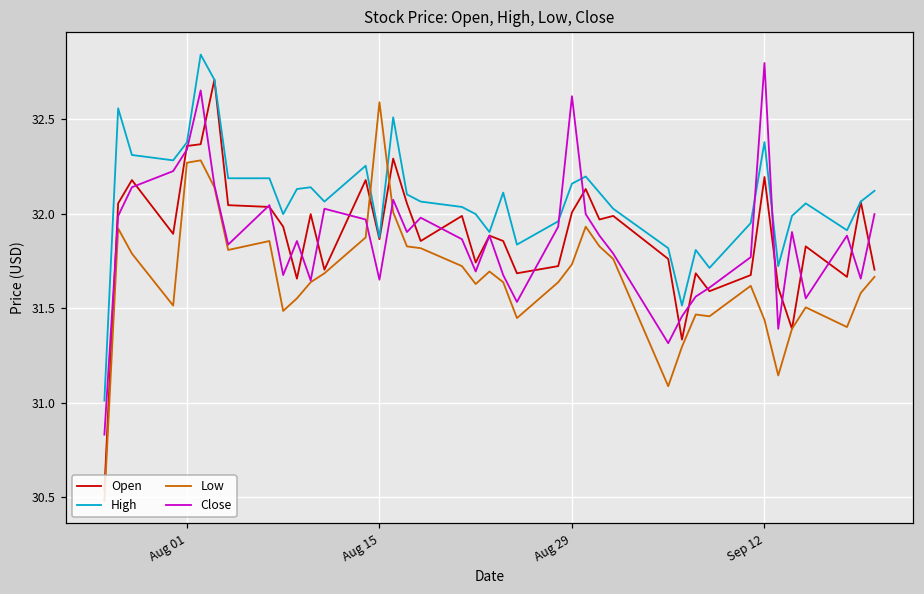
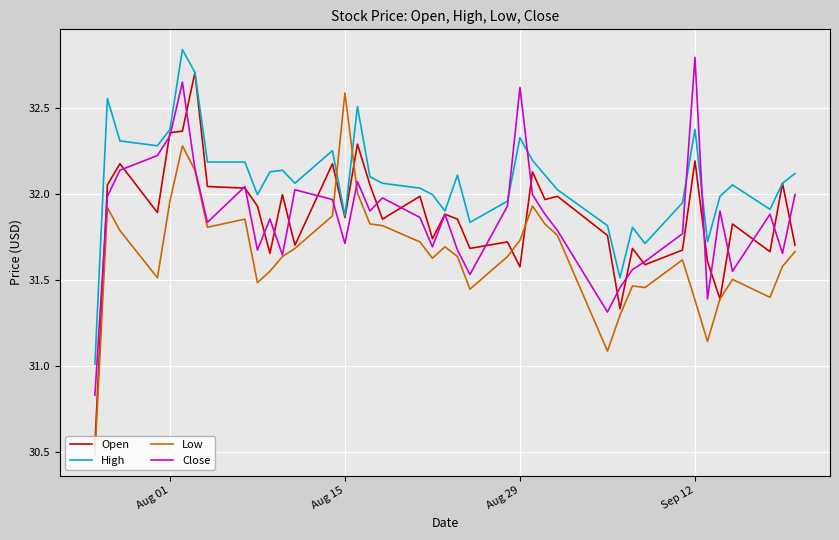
  {
    "Open": {
      "Aug 01": 32.36,
-     "Aug 29": 32.01,
+     "Aug 29": 31.58,
      "Sep 12": 32.19
    },
    "High": {
      "Aug 01": 32.38,
-     "Aug 29": 32.16,
+     "Aug 29": 32.33,
      "Sep 12": 32.38
    },
    "Low": {
-     "Aug 01": 32.27,
+     "Aug 01": 31.96,
      "Aug 15": 32.59,
      "Aug 29": 31.73,
-     "Sep 12": 31.44
+     "Sep 12": 31.38
    },
    "Close": {
      "Aug 01": 32.34,
-     "Aug 15": 31.65,
+     "Aug 15": 31.71,
      "Aug 29": 32.62,
      "Sep 12": 32.80
    }
  }
